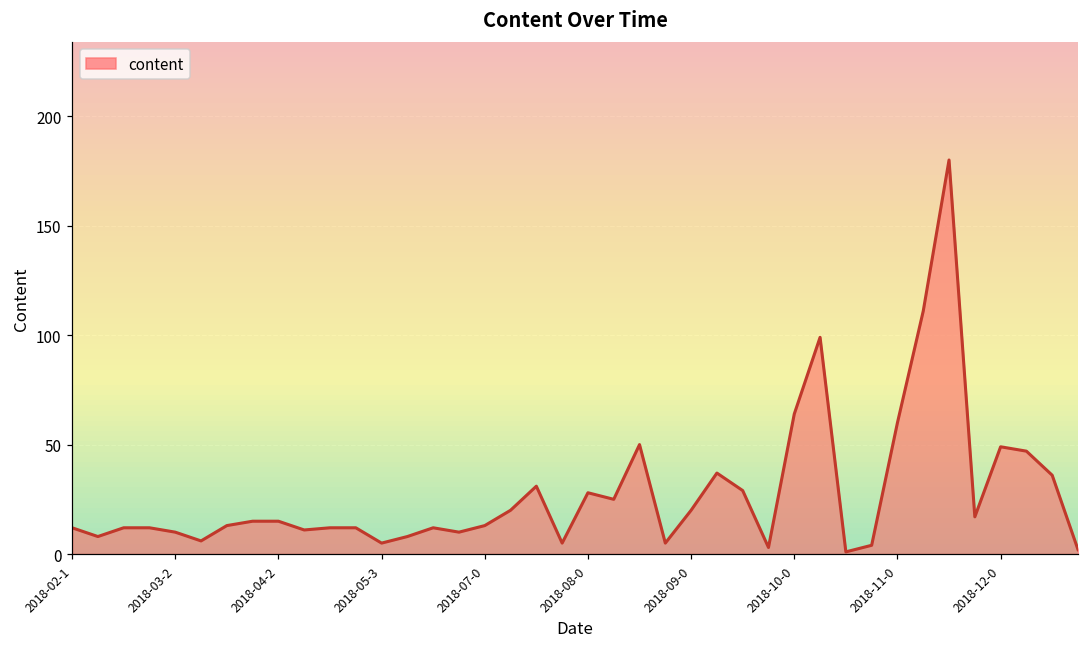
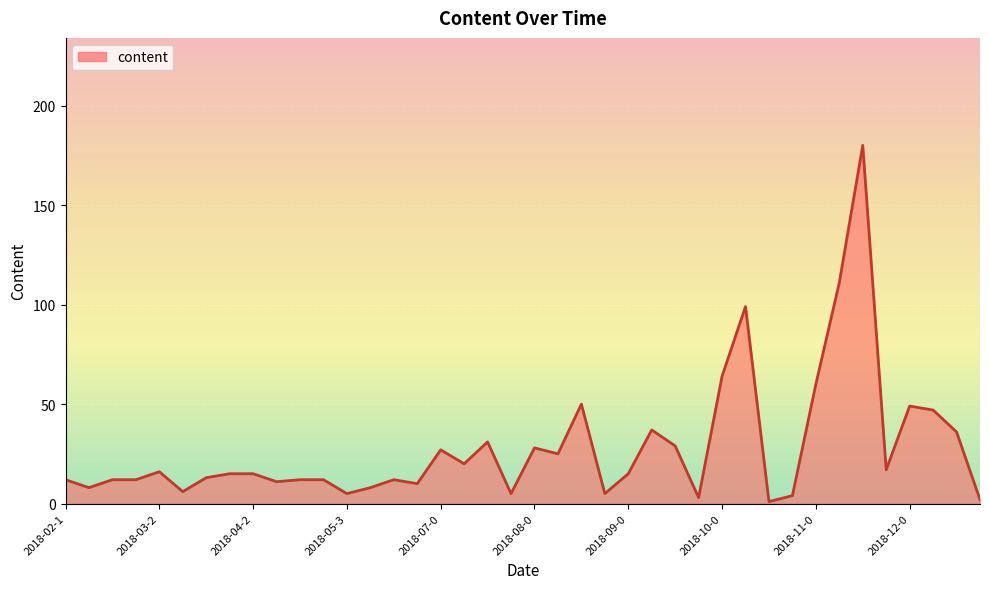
  {
    "2018-02-1": 12,
-   "2018-03-2": 10,
+   "2018-03-2": 16,
    "2018-04-2": 15,
    "2018-05-3": 5,
-   "2018-07-0": 13,
+   "2018-07-0": 27,
    "2018-08-0": 28,
-   "2018-09-0": 20,
+   "2018-09-0": 15,
    "2018-10-0": 64,
    "2018-11-0": 60,
    "2018-12-0": 49
  }
